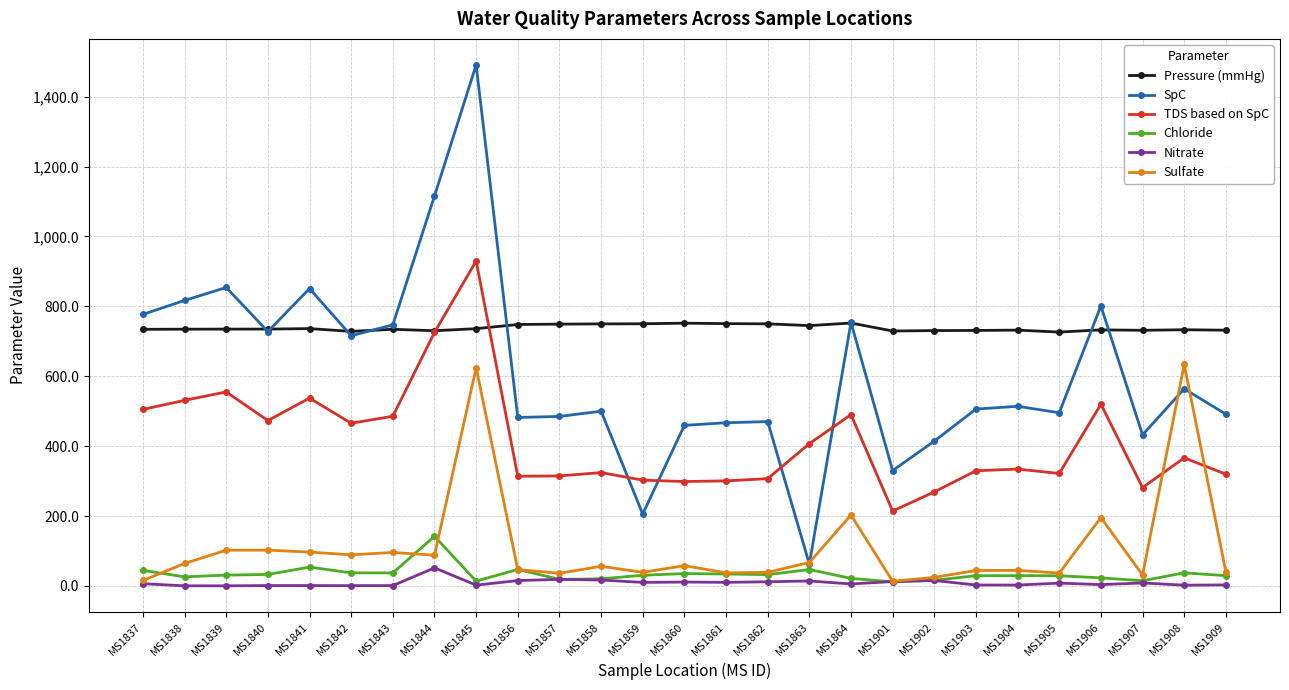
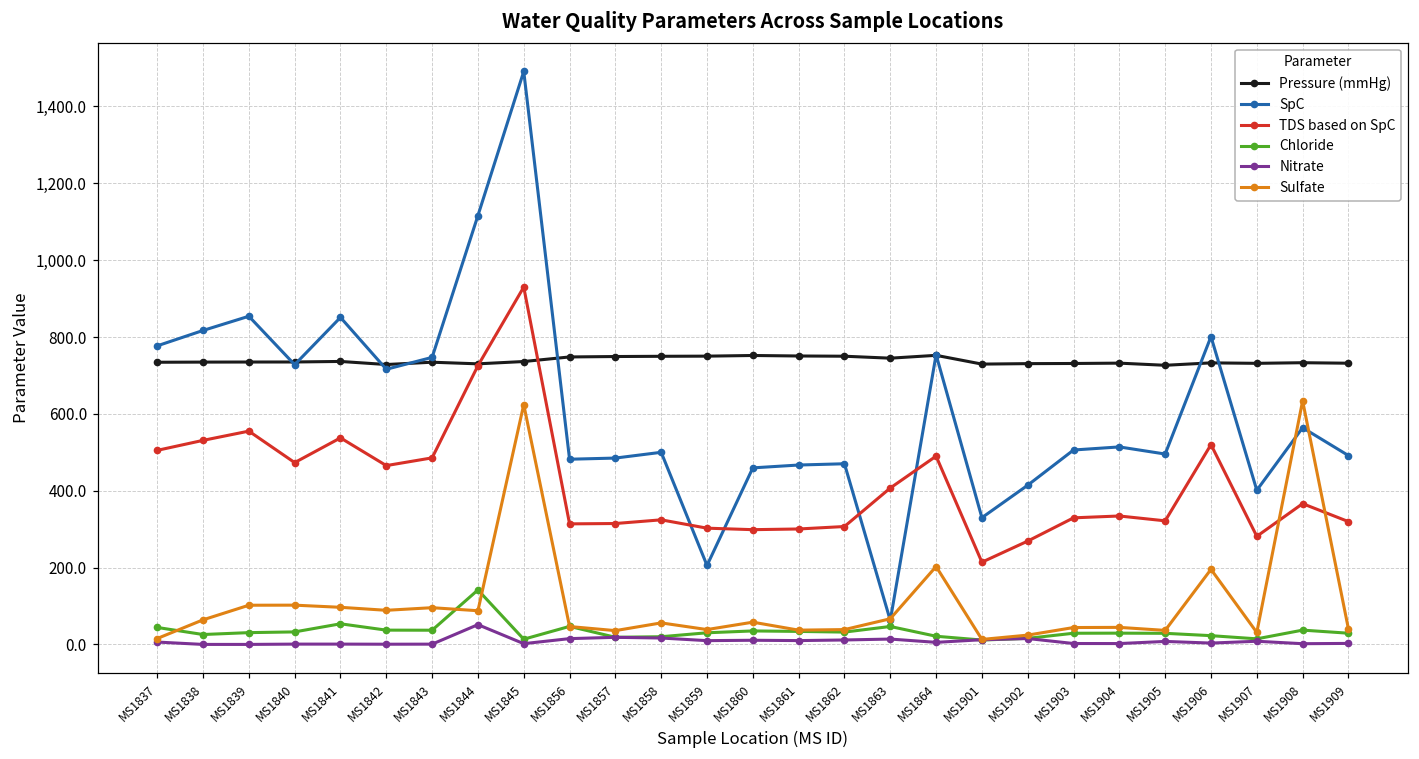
  {
    "Pressure (mmHg)": {
      "MS1837": "730",
      "MS1838": "730",
      "MS1839": "730",
      "MS1841": "740",
      "MS1842": "730",
      "MS1843": "730",
      "MS1845": "740",
      "MS1856": "750",
      "MS1857": "750",
      "MS1858": "750",
      "MS1859": "750",
      "MS1860": "750",
      "MS1861": "750",
      "MS1862": "750",
      "MS1863": "740",
      "MS1901": "730",
      "MS1902": "730",
      "MS1903": "730",
      "MS1904": "730",
      "MS1905": "730",
      "MS1906": "730",
      "MS1907": "730",
      "MS1908": "730",
      "MS1909": "730"
    },
    "SpC": {
      "MS1837": "780",
      "MS1838": "820",
      "MS1839": "850",
      "MS1841": "850",
      "MS1842": "720",
      "MS1843": "750",
      "MS1844": "1,120",
      "MS1845": "1,490",
      "MS1856": "480",
      "MS1857": "490",
      "MS1858": "500",
      "MS1859": "210",
      "MS1860": "460",
      "MS1861": "470",
      "MS1862": "470",
      "MS1901": "330",
      "MS1902": "410",
      "MS1903": "510",
      "MS1904": "510",
      "MS1905": "500",
      "MS1906": "800",
-     "MS1907": "430",
+     "MS1907": "400",
      "MS1908": "560",
      "MS1909": "490"
    },
    "TDS based on SpC": {
      "MS1837": "510",
      "MS1838": "530",
      "MS1839": "560",
      "MS1840": "470",
      "MS1841": "540",
      "MS1842": "470",
      "MS1843": "490",
      "MS1845": "930",
      "MS1856": "310",
      "MS1857": "310",
      "MS1858": "320",
      "MS1859": "300",
      "MS1860": "300",
      "MS1861": "300",
      "MS1862": "310",
      "MS1863": "410",
      "MS1864": "490",
      "MS1901": "210",
      "MS1902": "270",
      "MS1903": "330",
      "MS1904": "330",
      "MS1905": "320",
      "MS1906": "520",
      "MS1907": "280",
      "MS1908": "370",
      "MS1909": "320"
    },
    "Chloride": {
      "MS1837": "40",
      "MS1838": "30",
      "MS1839": "30",
      "MS1840": "30",
      "MS1841": "50",
      "MS1842": "40",
      "MS1843": "40",
      "MS1844": "140",
      "MS1845": "10",
      "MS1859": "30",
      "MS1860": "40",
      "MS1863": "50",
      "MS1864": "20",
      "MS1903": "30",
      "MS1904": "30",
      "MS1905": "30",
      "MS1906": "20",
      "MS1908": "40",
      "MS1909": "30"
    },
    "Nitrate": {
      "MS1837": "10",
      "MS1838": "0",
      "MS1839": "0",
      "MS1840": "0",
      "MS1841": "0",
      "MS1842": "0",
      "MS1843": "0",
      "MS1844": "50",
      "MS1845": "0",
      "MS1856": "20",
      "MS1859": "10",
      "MS1860": "10",
      "MS1861": "10",
      "MS1862": "10",
      "MS1863": "10",
      "MS1864": "10",
      "MS1903": "0",
      "MS1904": "0",
      "MS1905": "10",
      "MS1906": "0",
      "MS1908": "0",
      "MS1909": "0"
    },
    "Sulfate": {
      "MS1837": "20",
      "MS1838": "60",
      "MS1839": "100",
      "MS1840": "100",
      "MS1841": "100",
      "MS1842": "90",
      "MS1843": "100",
      "MS1844": "90",
      "MS1845": "620",
      "MS1857": "40",
      "MS1858": "60",
      "MS1859": "40",
      "MS1860": "60",
      "MS1864": "200",
      "MS1902": "20",
      "MS1903": "40",
      "MS1904": "40",
      "MS1905": "40",
      "MS1906": "200",
      "MS1907": "30",
      "MS1908": "630",
      "MS1909": "40"
    }
  }
